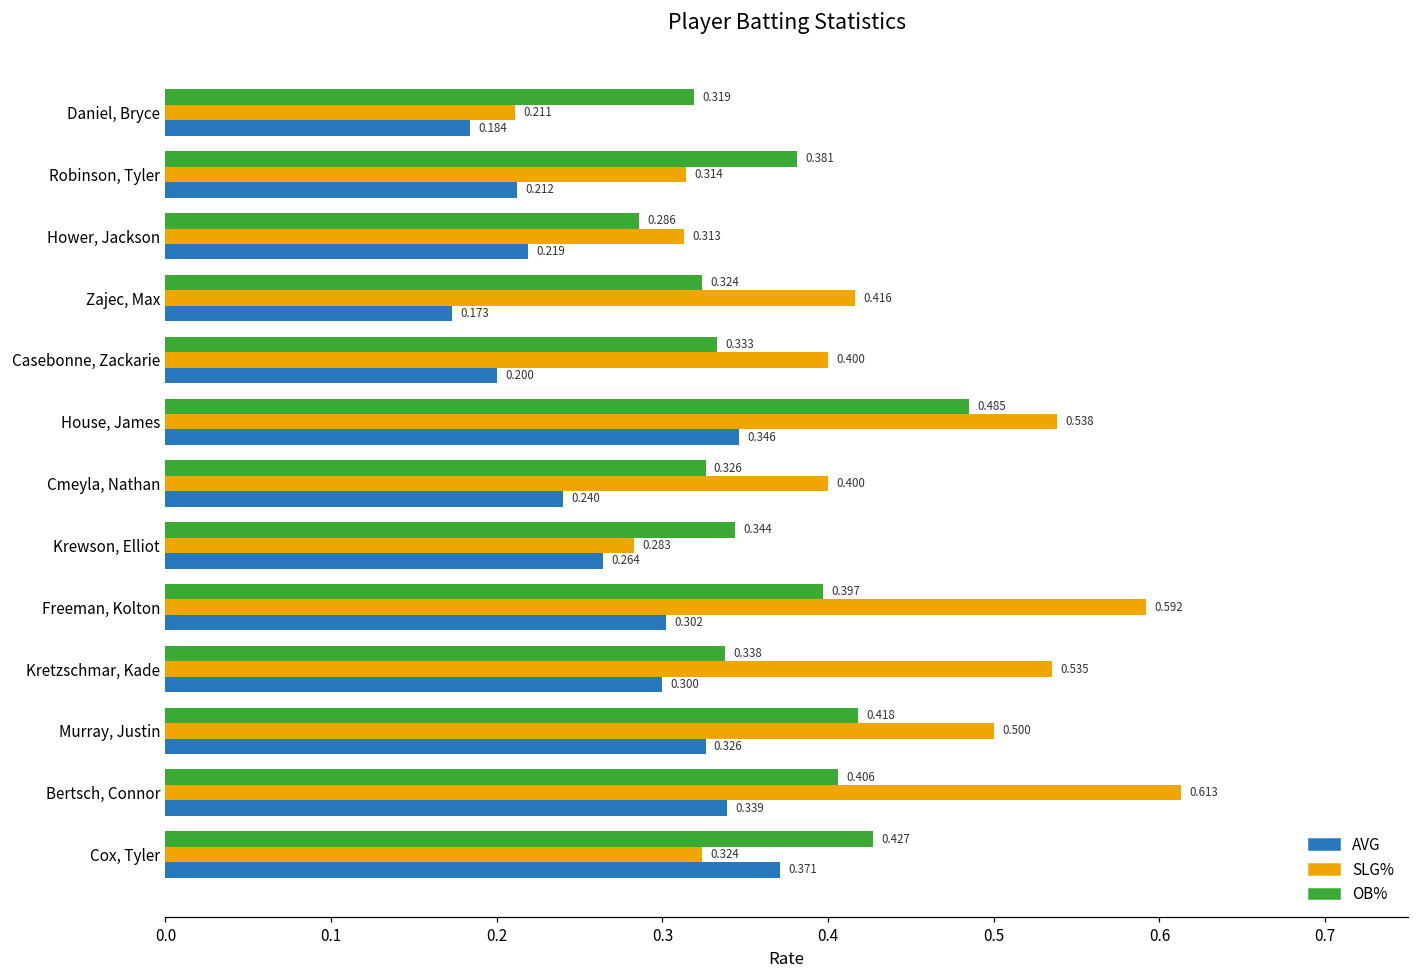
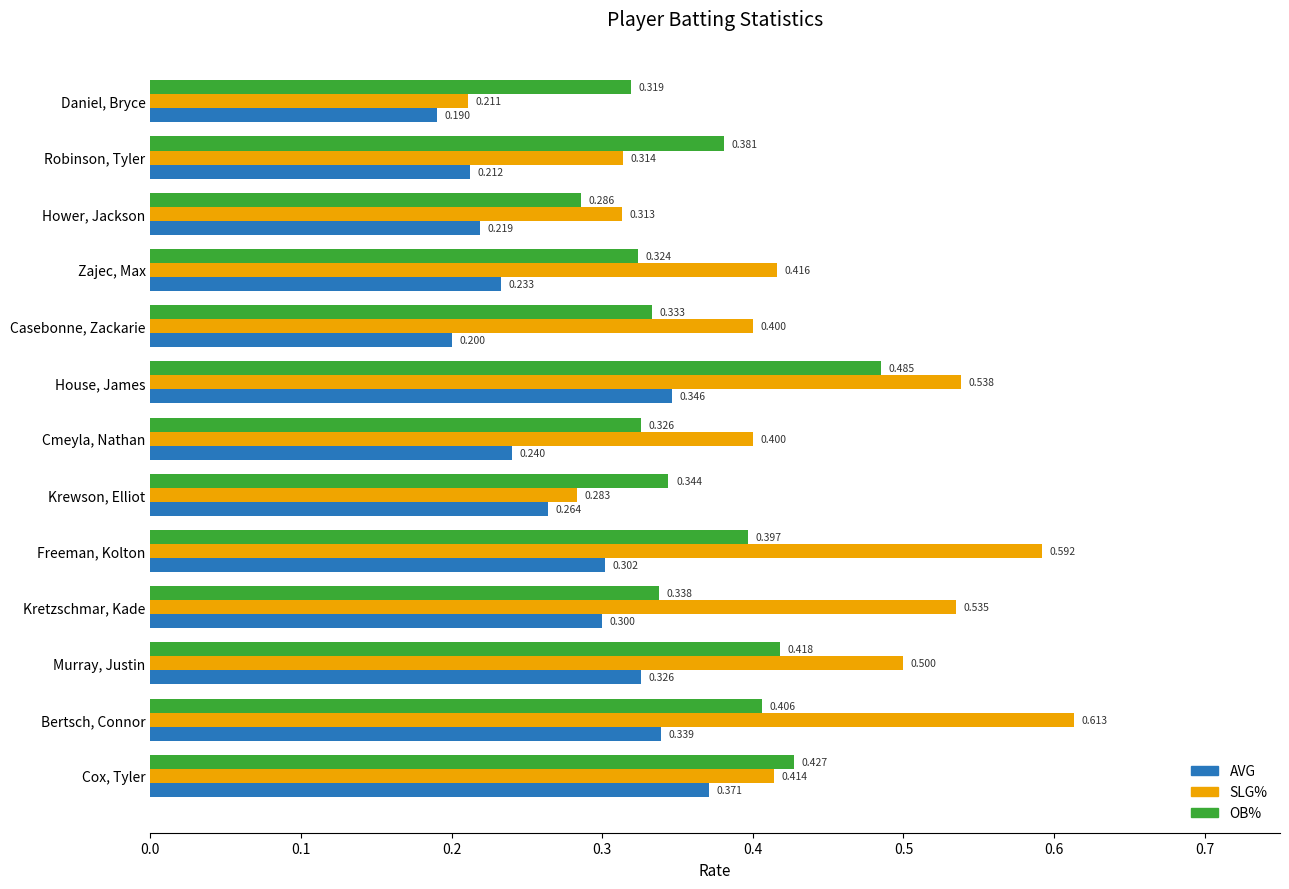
  {
    "AVG": {
-     "Daniel, Bryce": 0.184,
+     "Daniel, Bryce": 0.190,
      "Robinson, Tyler": 0.212,
      "Hower, Jackson": 0.219,
-     "Zajec, Max": 0.173,
+     "Zajec, Max": 0.233,
      "Casebonne, Zackarie": 0.200,
      "House, James": 0.346,
      "Cmeyla, Nathan": 0.240,
      "Krewson, Elliot": 0.264,
      "Freeman, Kolton": 0.302,
      "Kretzschmar, Kade": 0.300,
      "Murray, Justin": 0.326,
      "Bertsch, Connor": 0.339,
      "Cox, Tyler": 0.371
    },
    "SLG%": {
      "Daniel, Bryce": 0.211,
      "Robinson, Tyler": 0.314,
      "Hower, Jackson": 0.313,
      "Zajec, Max": 0.416,
      "Casebonne, Zackarie": 0.400,
      "House, James": 0.538,
      "Cmeyla, Nathan": 0.400,
      "Krewson, Elliot": 0.283,
      "Freeman, Kolton": 0.592,
      "Kretzschmar, Kade": 0.535,
      "Murray, Justin": 0.500,
      "Bertsch, Connor": 0.613,
-     "Cox, Tyler": 0.324
+     "Cox, Tyler": 0.414
    },
    "OB%": {
      "Daniel, Bryce": 0.319,
      "Robinson, Tyler": 0.381,
      "Hower, Jackson": 0.286,
      "Zajec, Max": 0.324,
      "Casebonne, Zackarie": 0.333,
      "House, James": 0.485,
      "Cmeyla, Nathan": 0.326,
      "Krewson, Elliot": 0.344,
      "Freeman, Kolton": 0.397,
      "Kretzschmar, Kade": 0.338,
      "Murray, Justin": 0.418,
      "Bertsch, Connor": 0.406,
      "Cox, Tyler": 0.427
    }
  }
